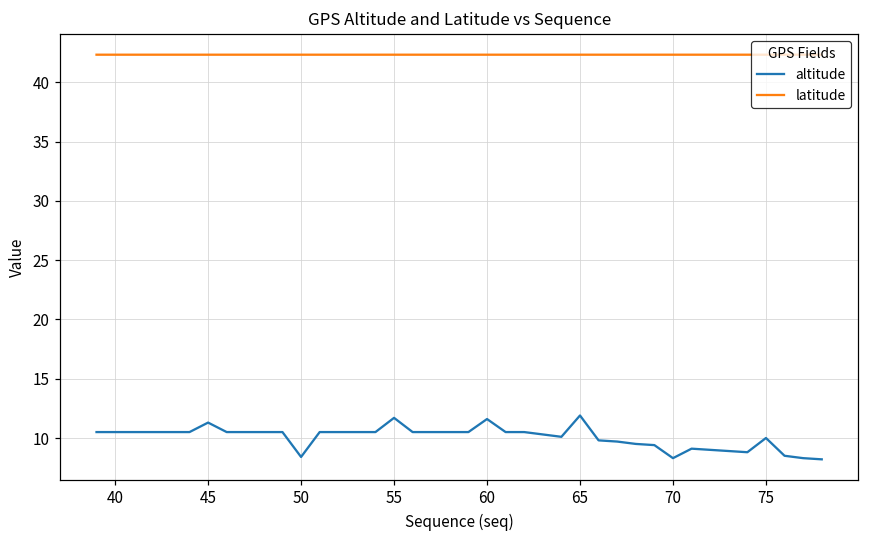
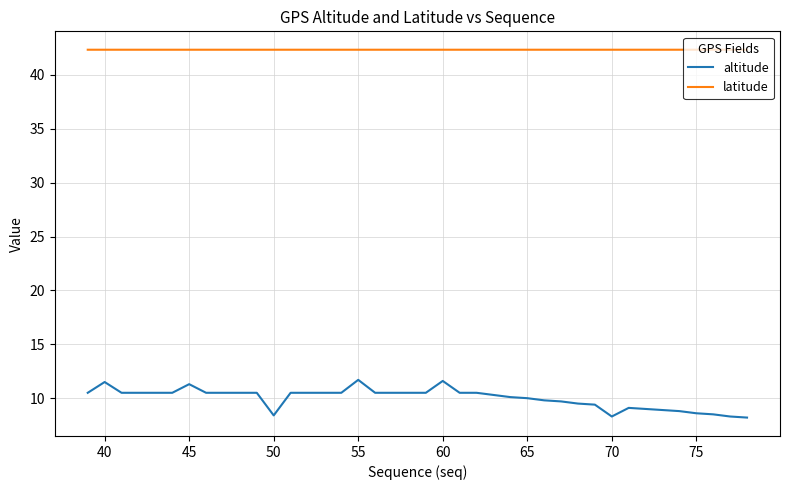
  {
    "altitude": {
-     "40": 10.5,
+     "40": 11.5,
      "45": 11.3,
      "50": 8.4,
      "55": 11.7,
      "60": 11.6,
-     "65": 11.9,
+     "65": 10.0,
      "70": 8.3,
-     "75": 10.0
+     "75": 8.6
    },
    "latitude": {
      "40": 42.3,
      "45": 42.3,
      "50": 42.3,
      "55": 42.3,
      "60": 42.3,
      "65": 42.3,
      "70": 42.3
    }
  }
